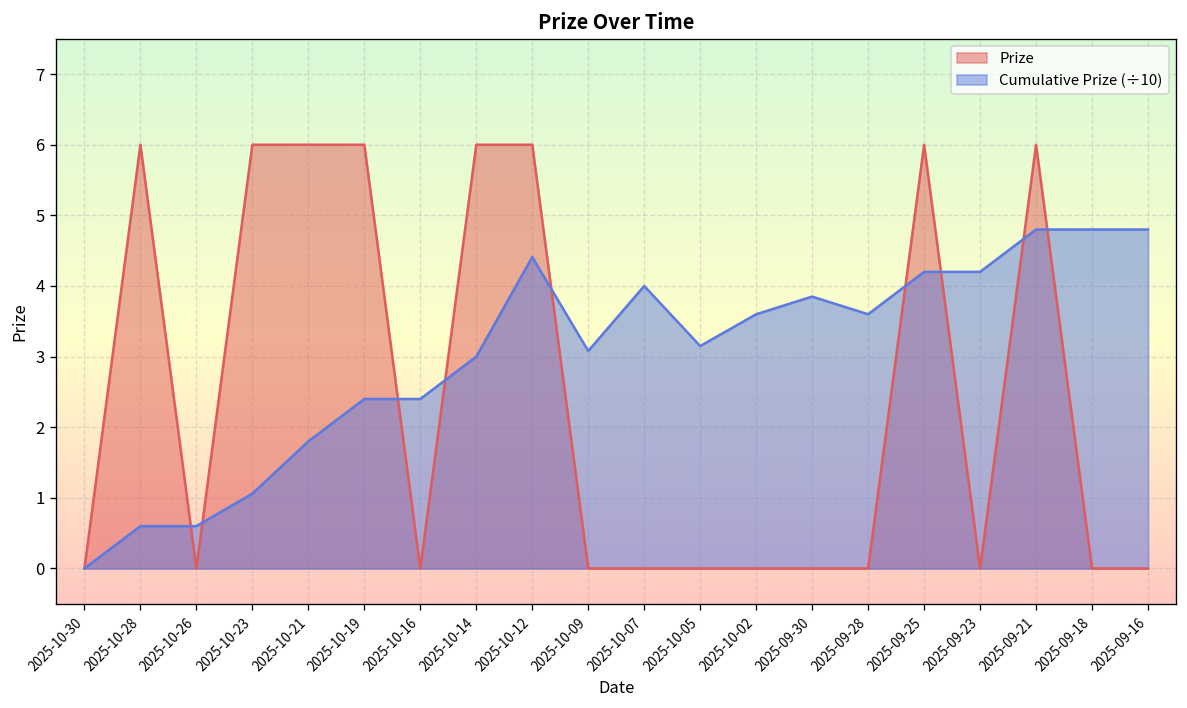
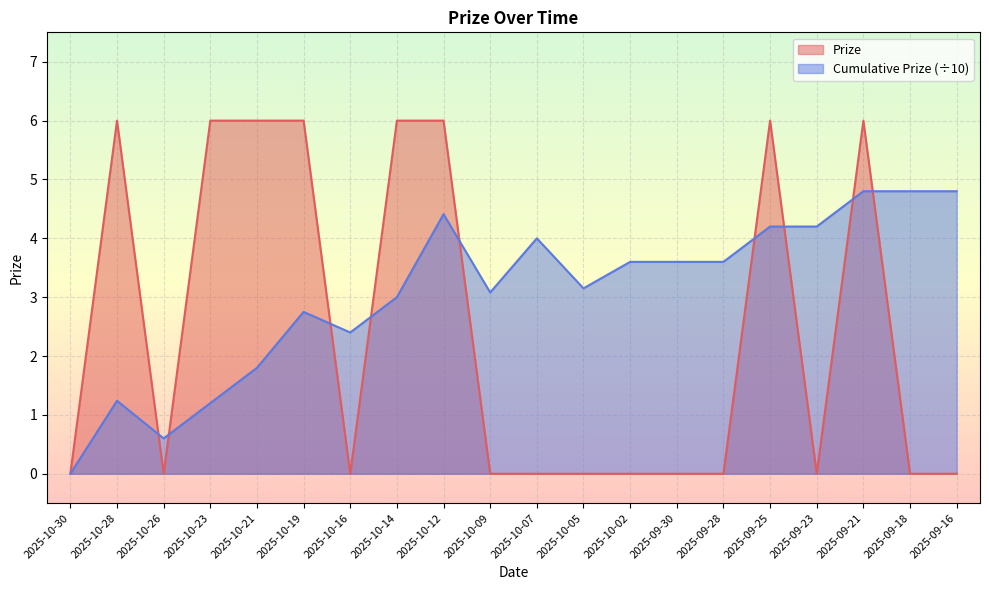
  {
    "Prize": {
      "2025-10-28": 6.0,
      "2025-10-26": 0.0,
      "2025-10-23": 6.0,
      "2025-10-21": 6.0,
      "2025-10-19": 6.0,
      "2025-10-16": 0.0,
      "2025-10-14": 6.0,
      "2025-10-12": 6.0,
      "2025-10-09": 0.0,
      "2025-10-07": 0.0,
      "2025-10-05": 0.0,
      "2025-10-02": 0.0,
      "2025-09-30": 0.0,
      "2025-09-28": 0.0,
      "2025-09-25": 6.0,
      "2025-09-23": 0.0,
      "2025-09-21": 6.0,
      "2025-09-18": 0.0,
      "2025-09-16": 0.0
    },
    "Cumulative Prize (÷10)": {
-     "2025-10-28": 0.6,
+     "2025-10-28": 1.2,
      "2025-10-26": 0.6,
-     "2025-10-23": 1.1,
+     "2025-10-23": 1.2,
      "2025-10-21": 1.8,
-     "2025-10-19": 2.4,
+     "2025-10-19": 2.8,
      "2025-10-16": 2.4,
      "2025-10-14": 3.0,
      "2025-10-12": 4.4,
      "2025-10-09": 3.1,
      "2025-10-07": 4.0,
      "2025-10-05": 3.2,
      "2025-10-02": 3.6,
-     "2025-09-30": 3.9,
+     "2025-09-30": 3.6,
      "2025-09-28": 3.6,
      "2025-09-25": 4.2,
      "2025-09-23": 4.2,
      "2025-09-21": 4.8,
      "2025-09-18": 4.8,
      "2025-09-16": 4.8
    }
  }
